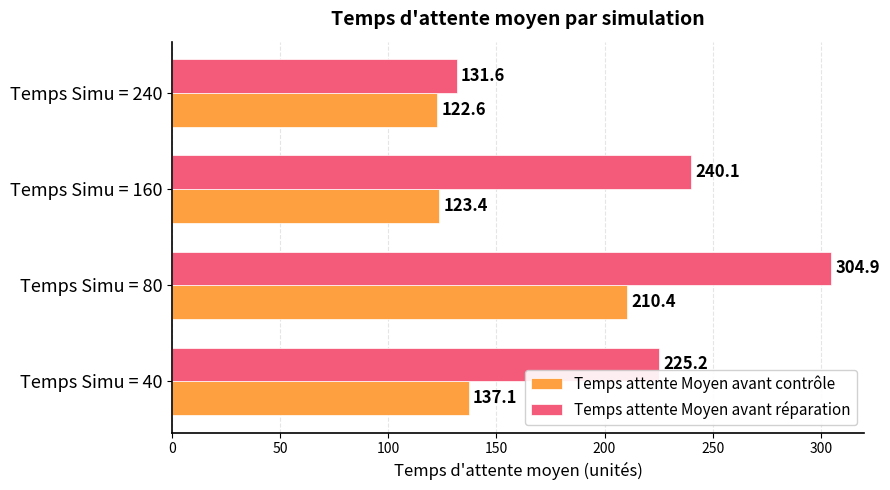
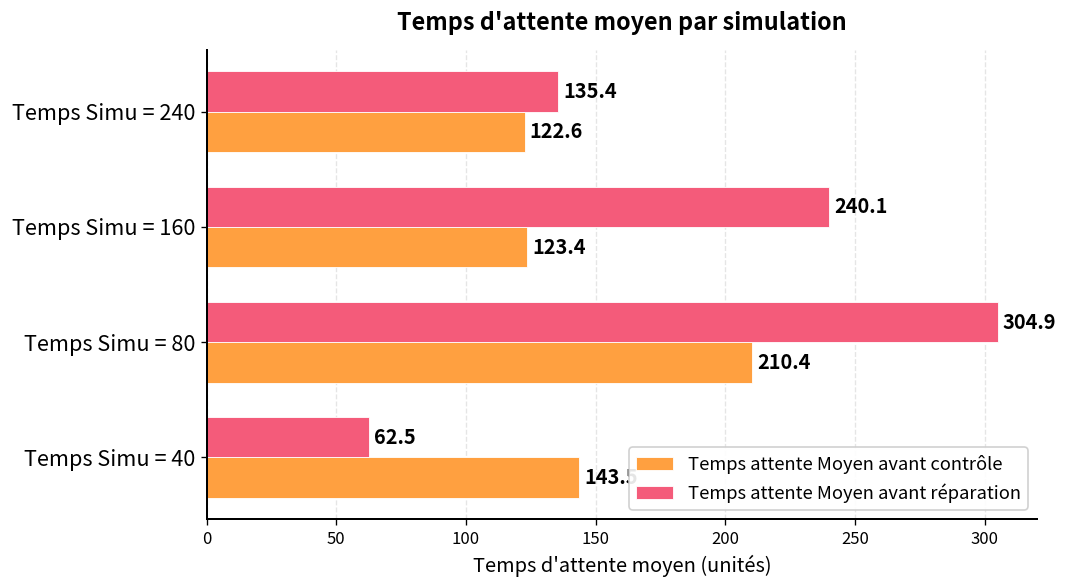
  {
    "Temps attente Moyen avant contrôle": {
-     "Temps Simu = 40": 137
+     "Temps Simu = 40": 143
    },
    "Temps attente Moyen avant réparation": {
-     "Temps Simu = 240": 131.6,
+     "Temps Simu = 240": 135.4,
      "Temps Simu = 160": 240.1,
      "Temps Simu = 80": 304.9,
-     "Temps Simu = 40": 225
+     "Temps Simu = 40": 62
    }
  }
